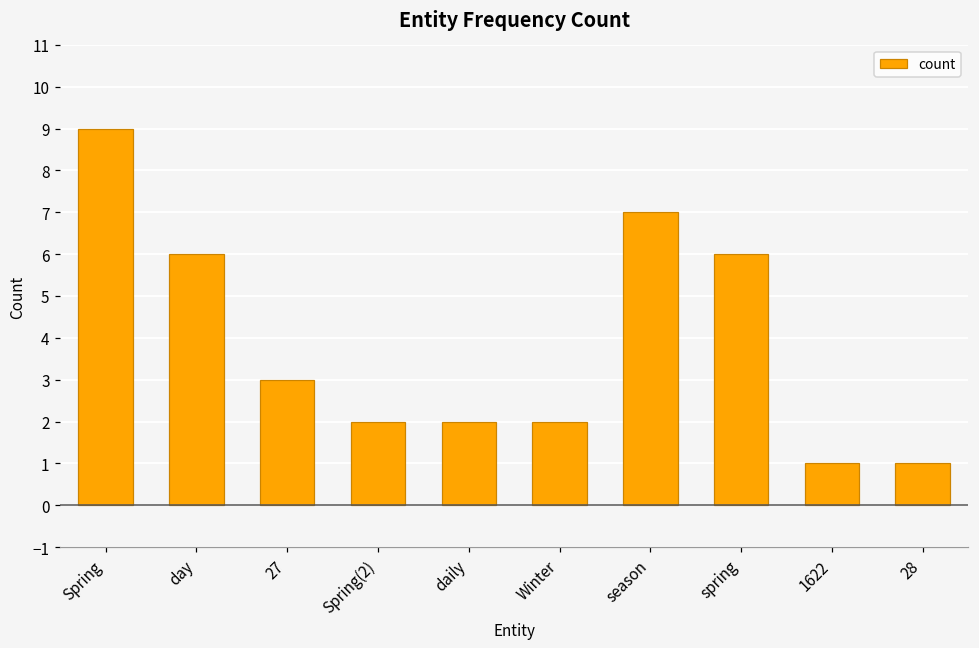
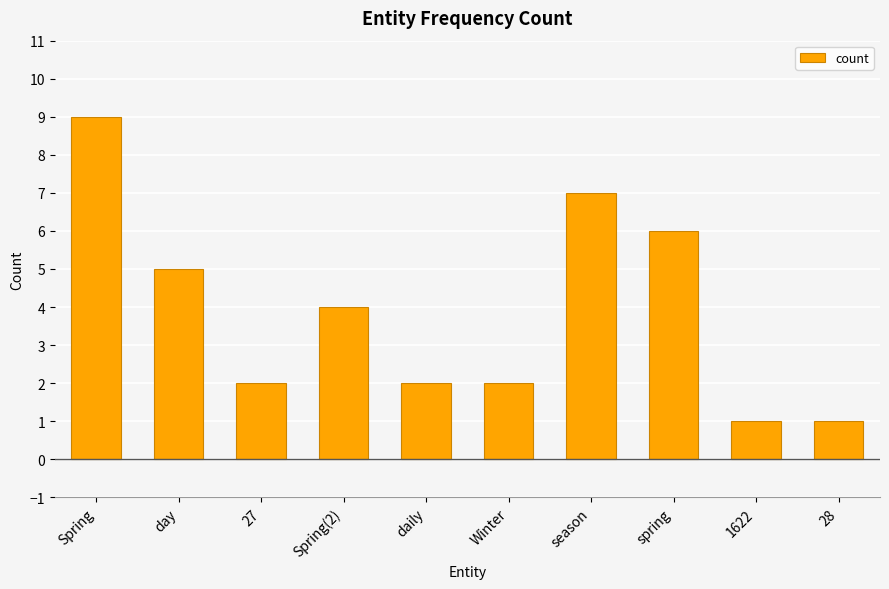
  {
    "Spring": 9,
-   "day": 6,
-   "27": 3,
-   "Spring(2)": 2,
+   "day": 5,
+   "27": 2,
+   "Spring(2)": 4,
    "daily": 2,
    "Winter": 2,
    "season": 7,
    "spring": 6,
    "1622": 1,
    "28": 1
  }
